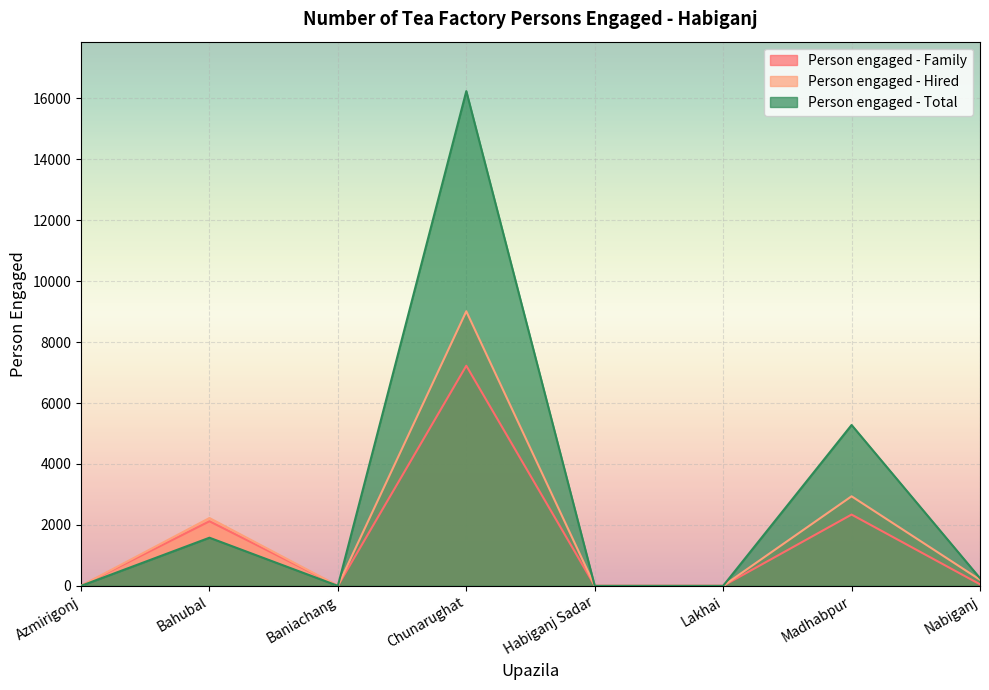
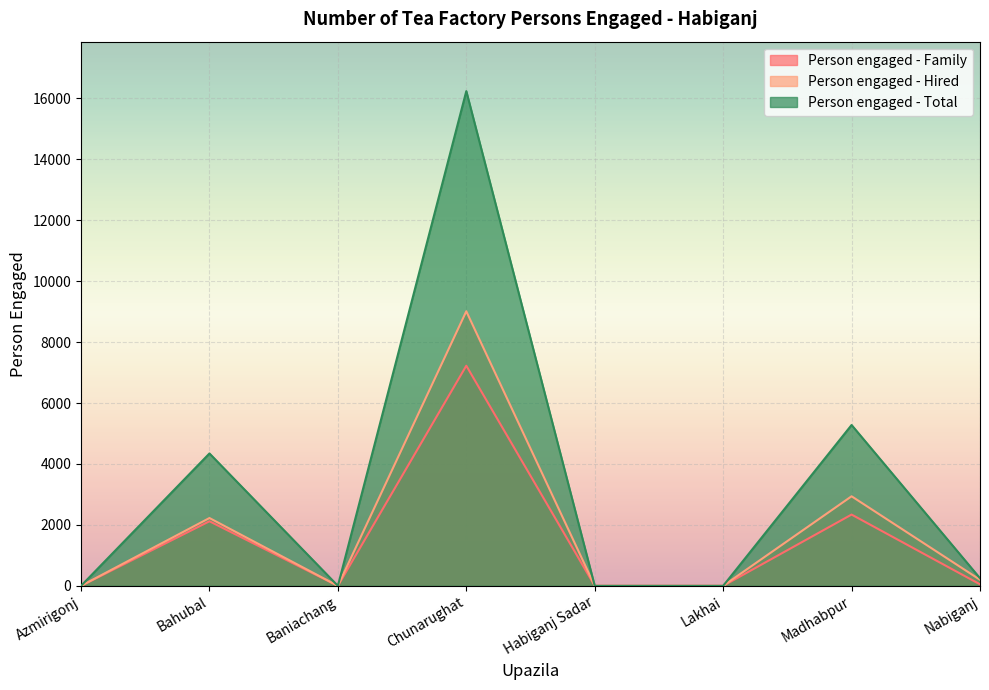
  {
    "Person engaged - Total": {
-     "Bahubal": 1600,
+     "Bahubal": 4300,
      "Chunarughat": 16200,
      "Madhabpur": 5300
    }
  }
